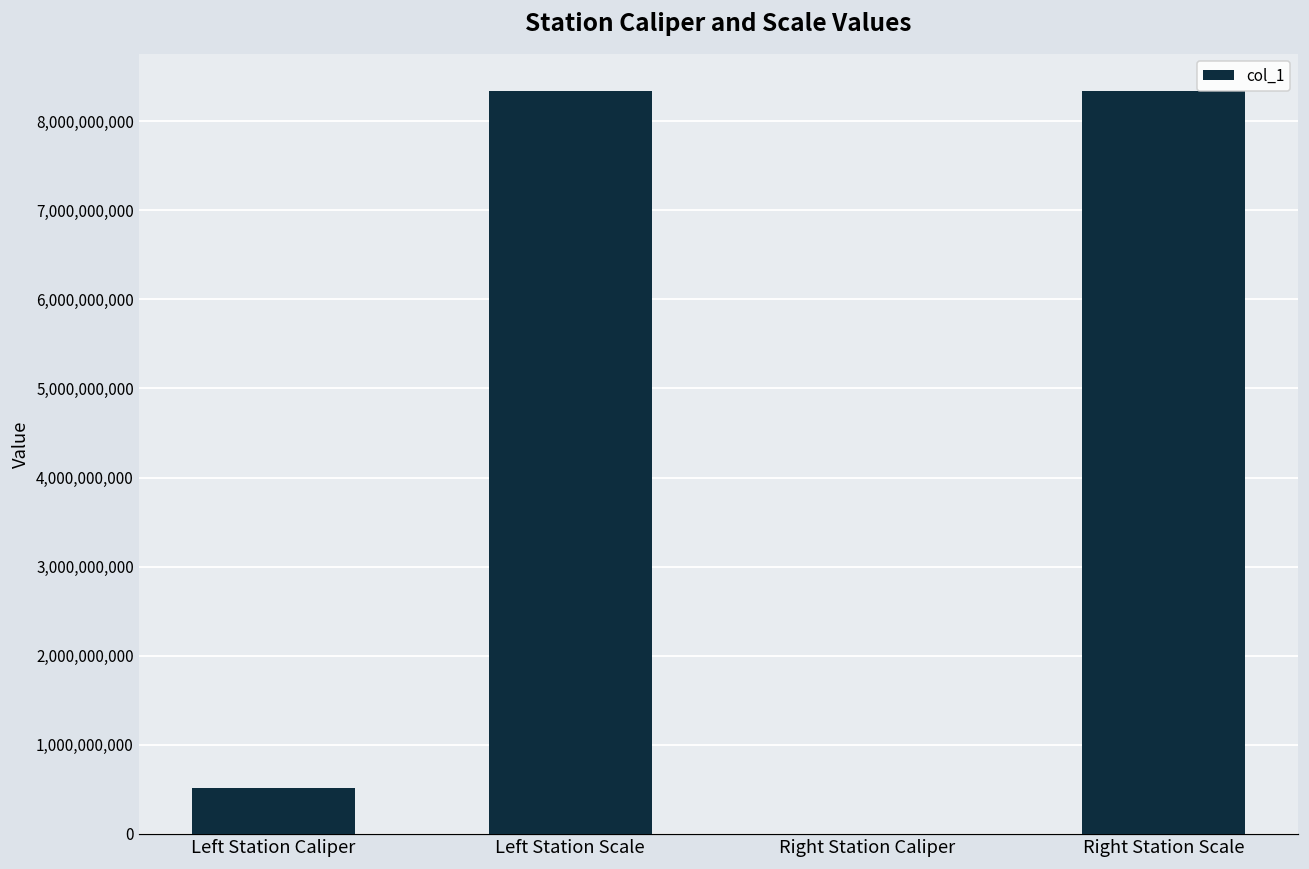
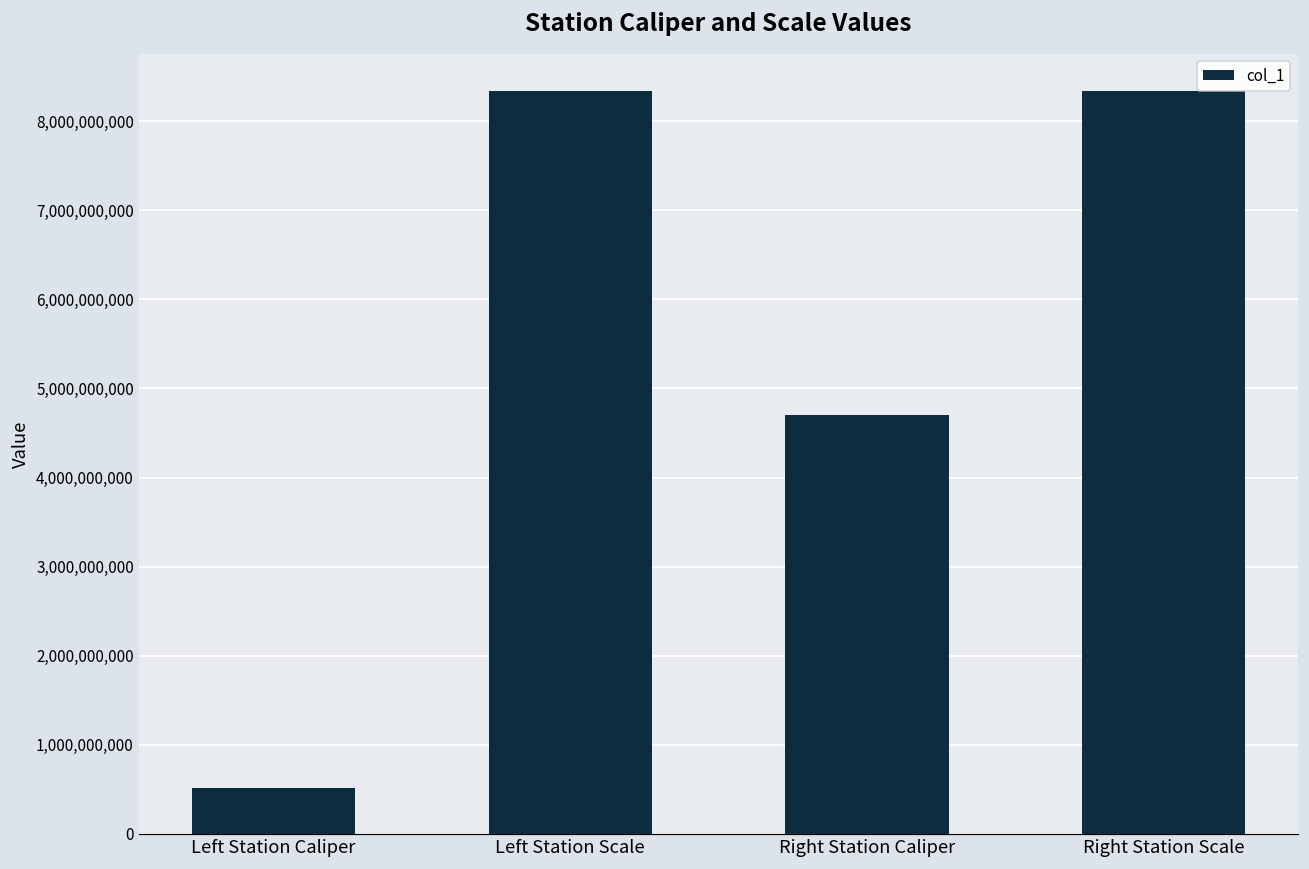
  {
    "Left Station Caliper": "500,000,000",
    "Left Station Scale": "8,300,000,000",
-   "Right Station Caliper": "0",
+   "Right Station Caliper": "4,700,000,000",
    "Right Station Scale": "8,300,000,000"
  }
